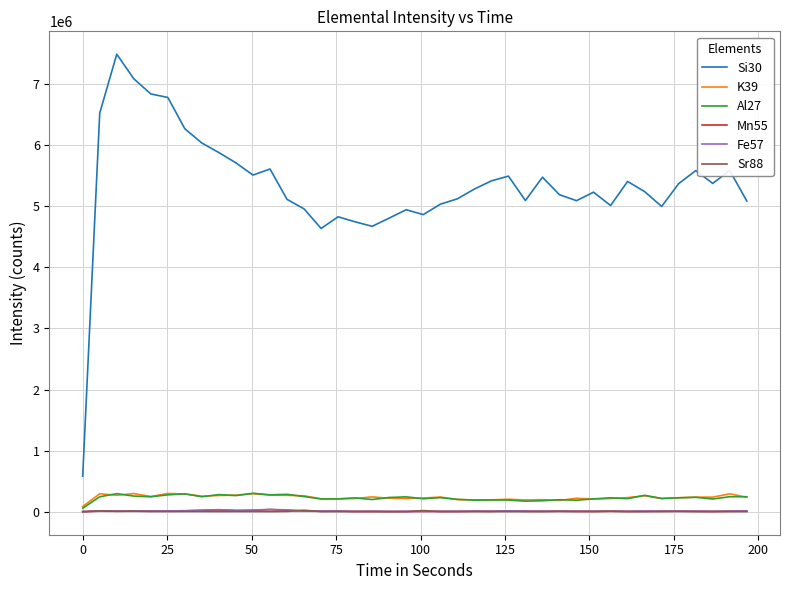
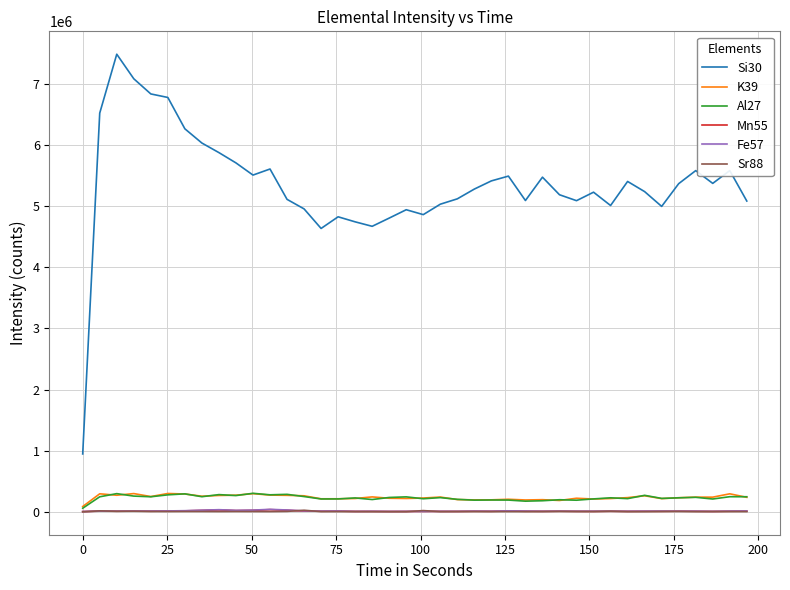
  {
    "Si30": {
-     "0": 600000
+     "0": 900000
    }
  }
